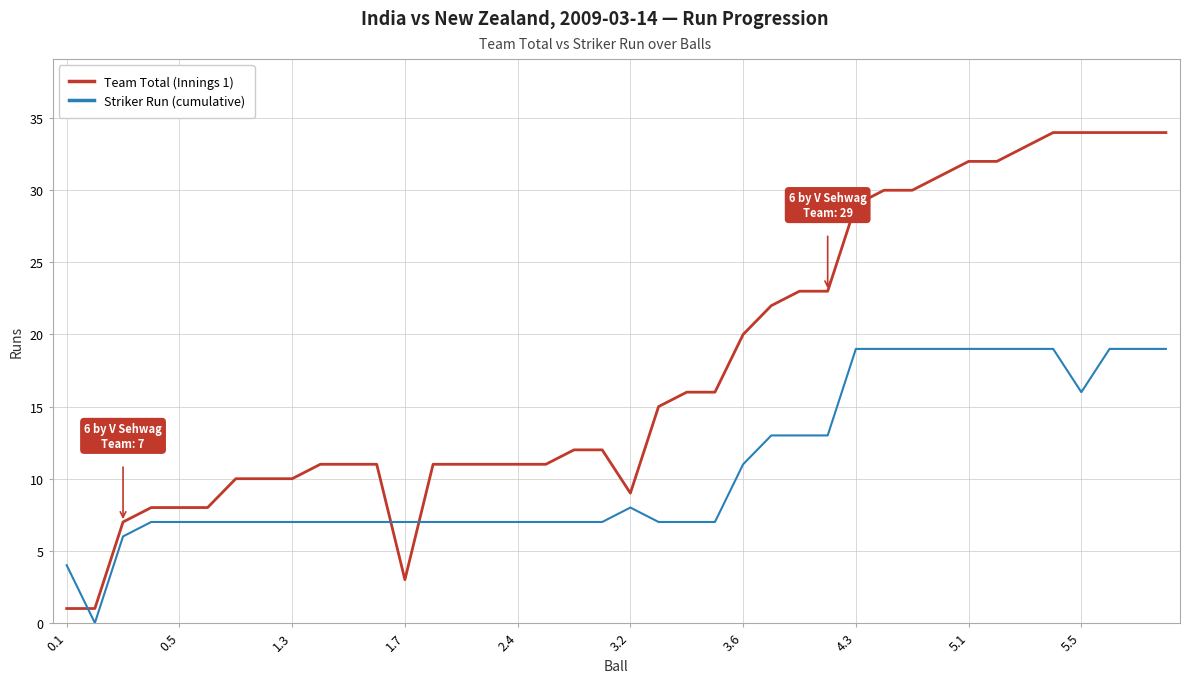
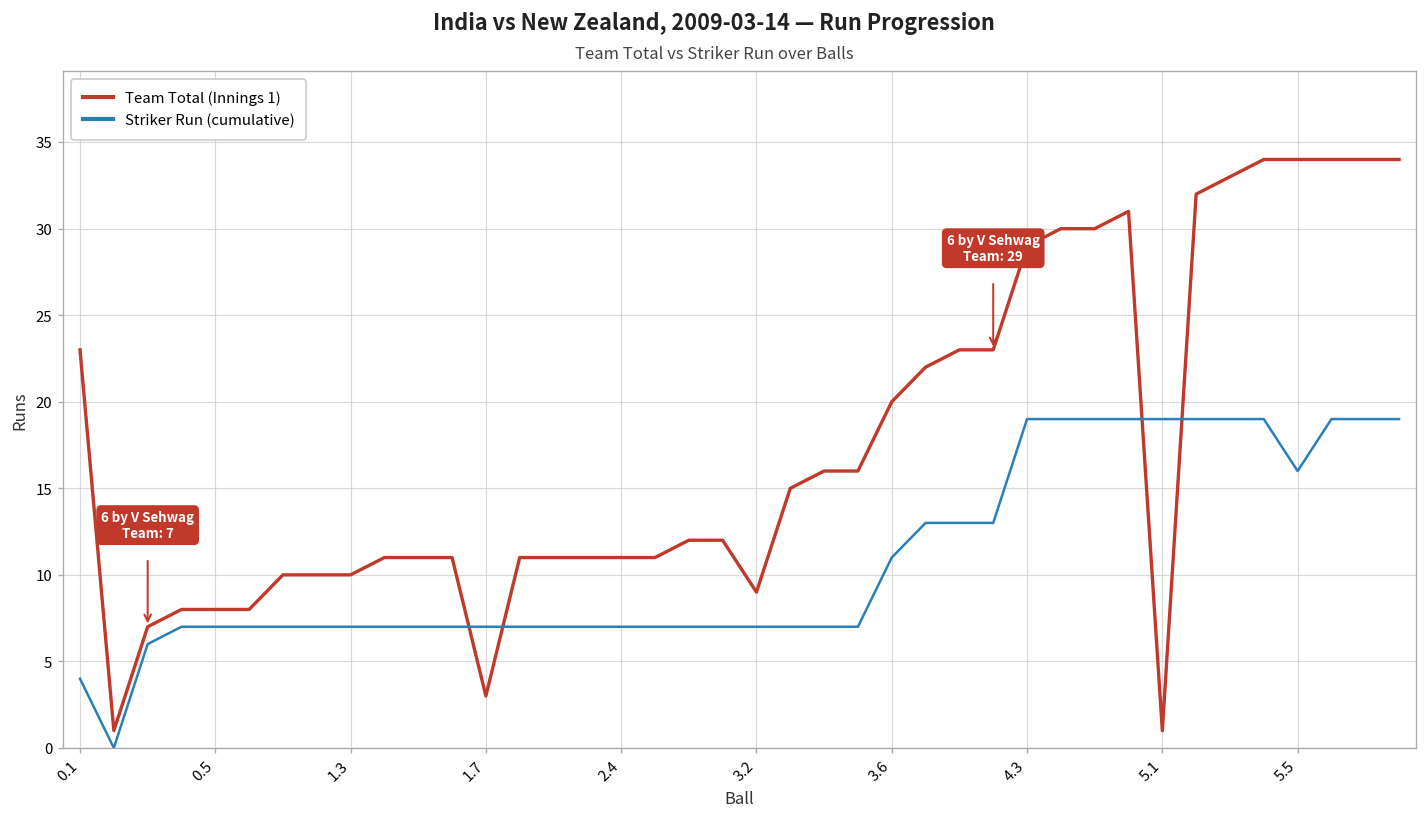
  {
    "Team Total (Innings 1)": {
-     "0.1": 1,
+     "0.1": 23,
      "0.5": 8,
      "1.3": 10,
      "1.7": 3,
      "2.4": 11,
      "3.2": 9,
      "3.6": 20,
-     "5.1": 32,
+     "5.1": 1,
      "5.5": 34
    },
    "Striker Run (cumulative)": {
      "0.1": 4,
      "0.5": 7,
      "1.3": 7,
      "1.7": 7,
      "2.4": 7,
-     "3.2": 8,
+     "3.2": 7,
      "3.6": 11,
      "4.3": 19,
      "5.1": 19,
      "5.5": 16
    }
  }
